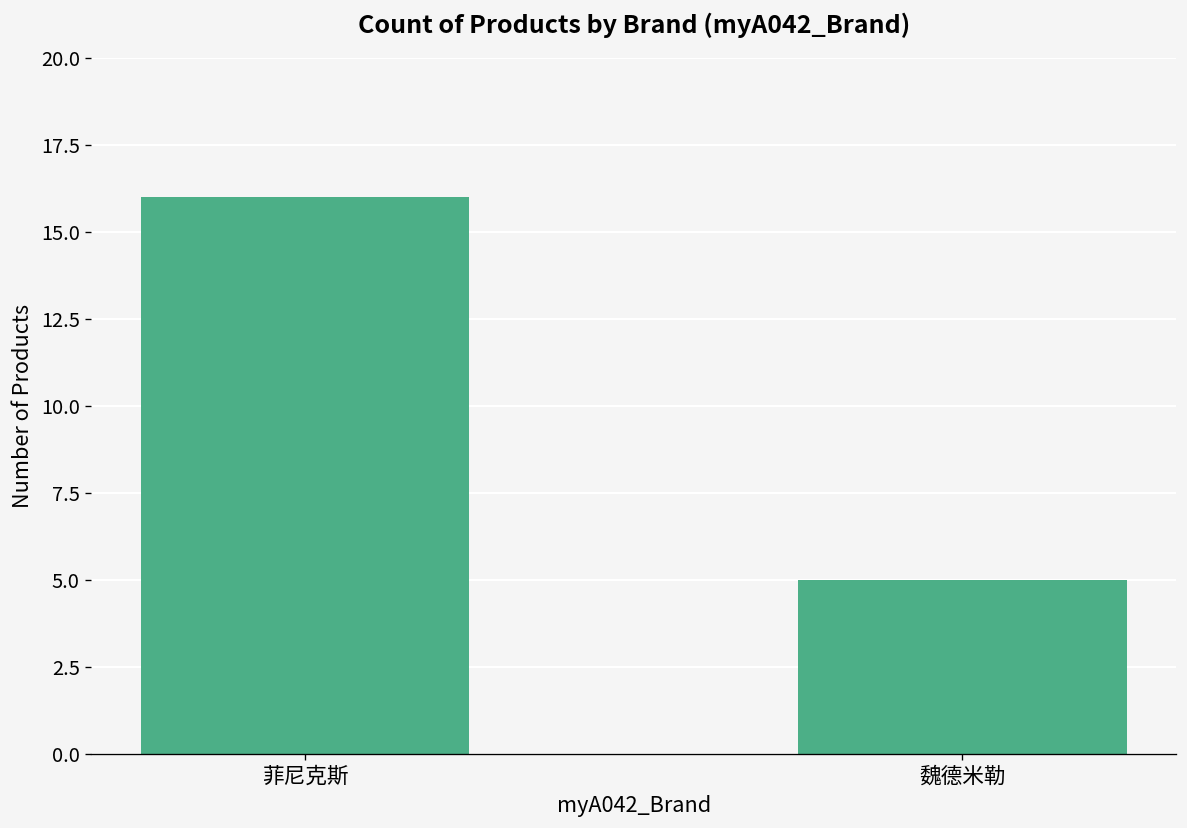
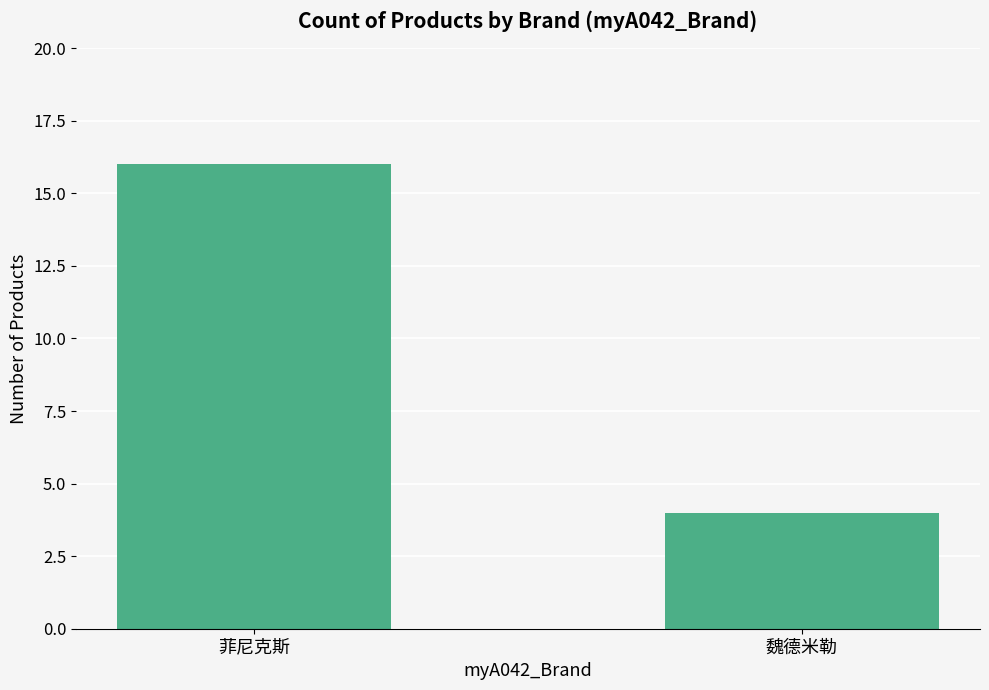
  {
    "菲尼克斯": 16,
-   "魏德米勒": 5
+   "魏德米勒": 4
  }
